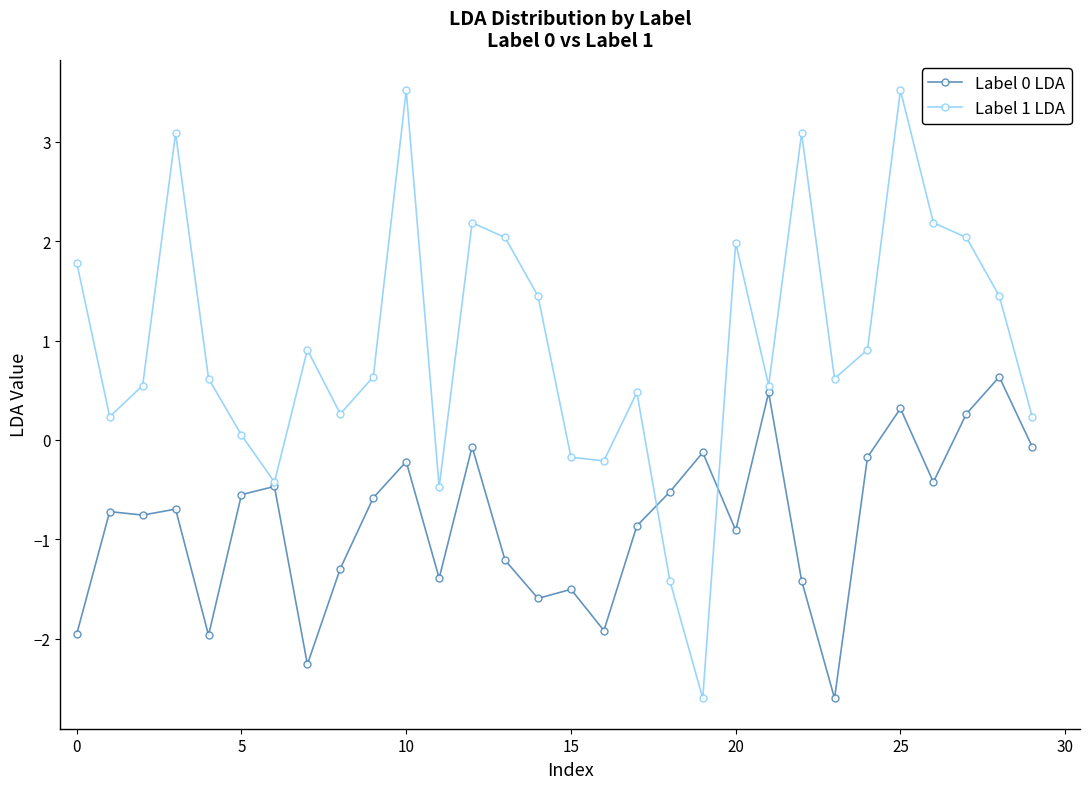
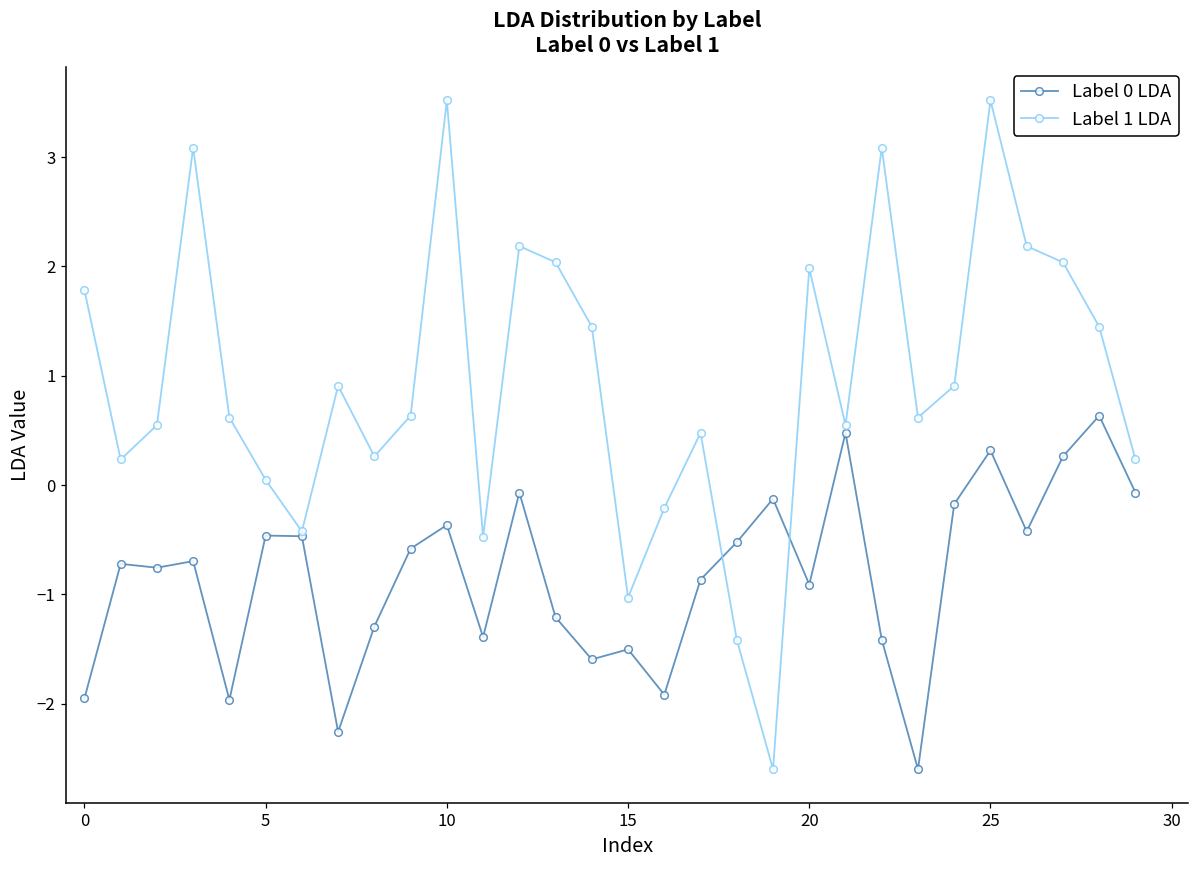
  {
    "Label 0 LDA": {
      "0": -2.0,
-     "5": -0.6,
-     "10": -0.2,
+     "5": -0.5,
+     "10": -0.4,
      "15": -1.5,
      "20": -0.9,
      "25": 0.3
    },
    "Label 1 LDA": {
      "0": 1.8,
      "5": 0.0,
      "10": 3.5,
-     "15": -0.2,
+     "15": -1.0,
      "20": 2.0,
      "25": 3.5
    }
  }
